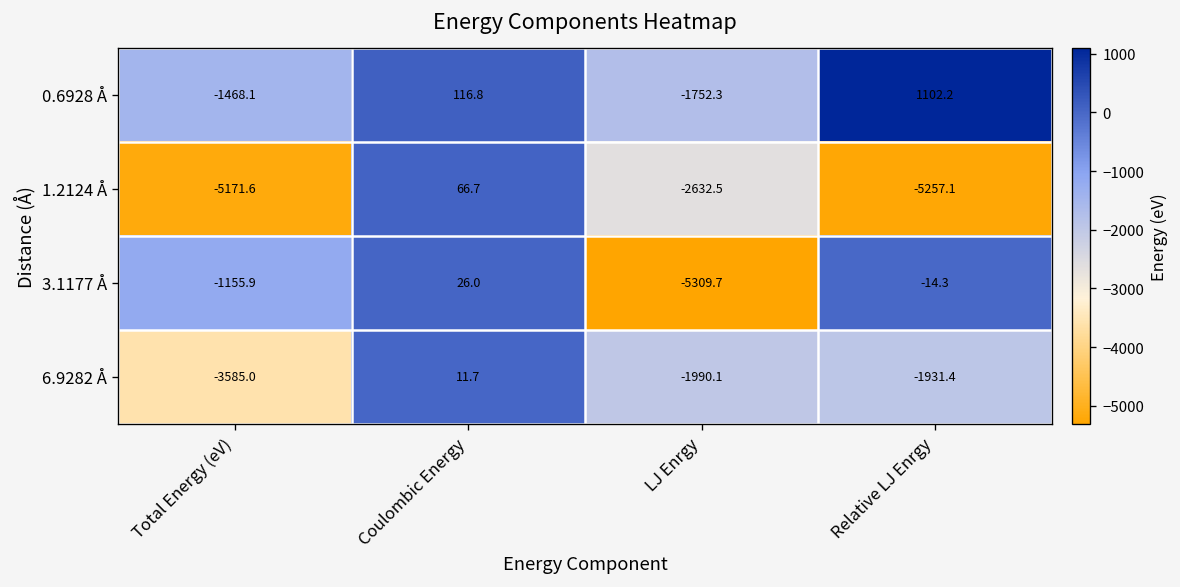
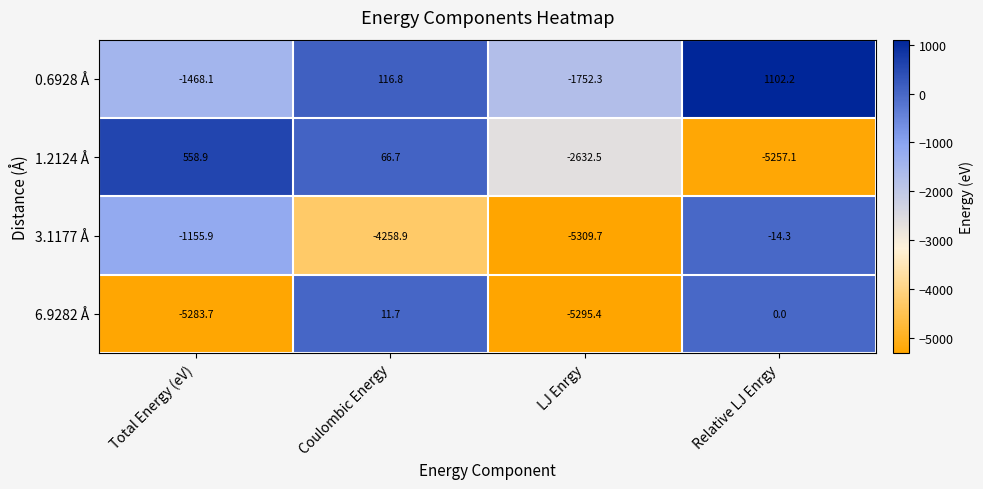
  {
    "0.6928 Å": {
      "Total Energy (eV)": -1468.1,
      "Coulombic Energy": 116.8,
      "LJ Enrgy": -1752.3,
      "Relative LJ Enrgy": 1102.2
    },
    "1.2124 Å": {
-     "Total Energy (eV)": -5171.6,
+     "Total Energy (eV)": 558.9,
      "Coulombic Energy": 66.7,
      "LJ Enrgy": -2632.5,
      "Relative LJ Enrgy": -5257.1
    },
    "3.1177 Å": {
      "Total Energy (eV)": -1155.9,
-     "Coulombic Energy": 26.0,
+     "Coulombic Energy": -4258.9,
      "LJ Enrgy": -5309.7,
      "Relative LJ Enrgy": -14.3
    },
    "6.9282 Å": {
-     "Total Energy (eV)": -3585.0,
+     "Total Energy (eV)": -5283.7,
      "Coulombic Energy": 11.7,
-     "LJ Enrgy": -1990.1,
-     "Relative LJ Enrgy": -1931.4
+     "LJ Enrgy": -5295.4,
+     "Relative LJ Enrgy": 0.0
    }
  }
